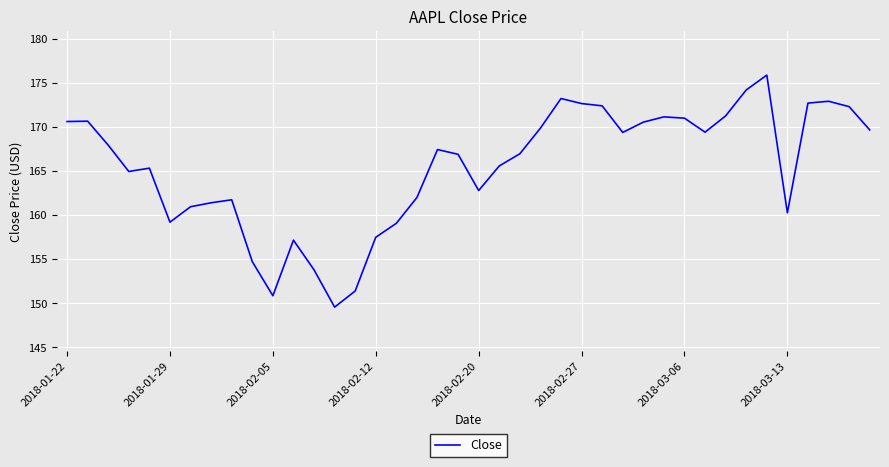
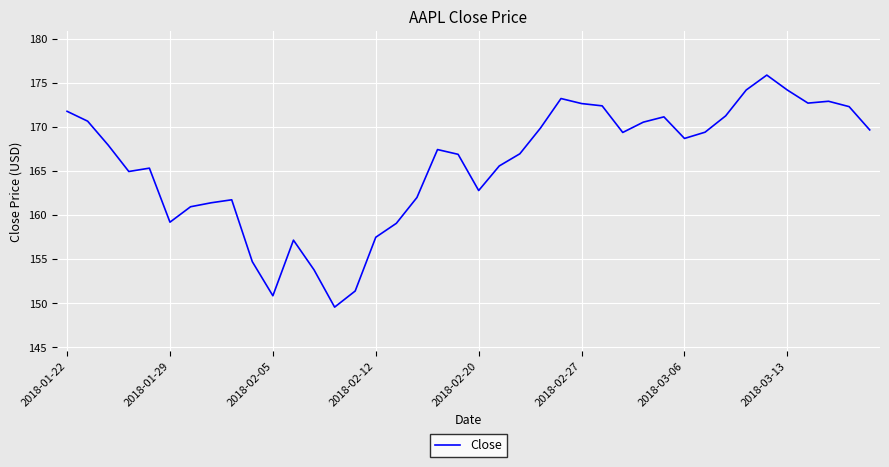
  {
-   "2018-01-22": 171,
+   "2018-01-22": 172,
    "2018-01-29": 159,
    "2018-02-05": 151,
    "2018-02-12": 157,
    "2018-02-20": 163,
    "2018-02-27": 173,
-   "2018-03-06": 171,
-   "2018-03-13": 160
+   "2018-03-06": 169,
+   "2018-03-13": 174
  }
